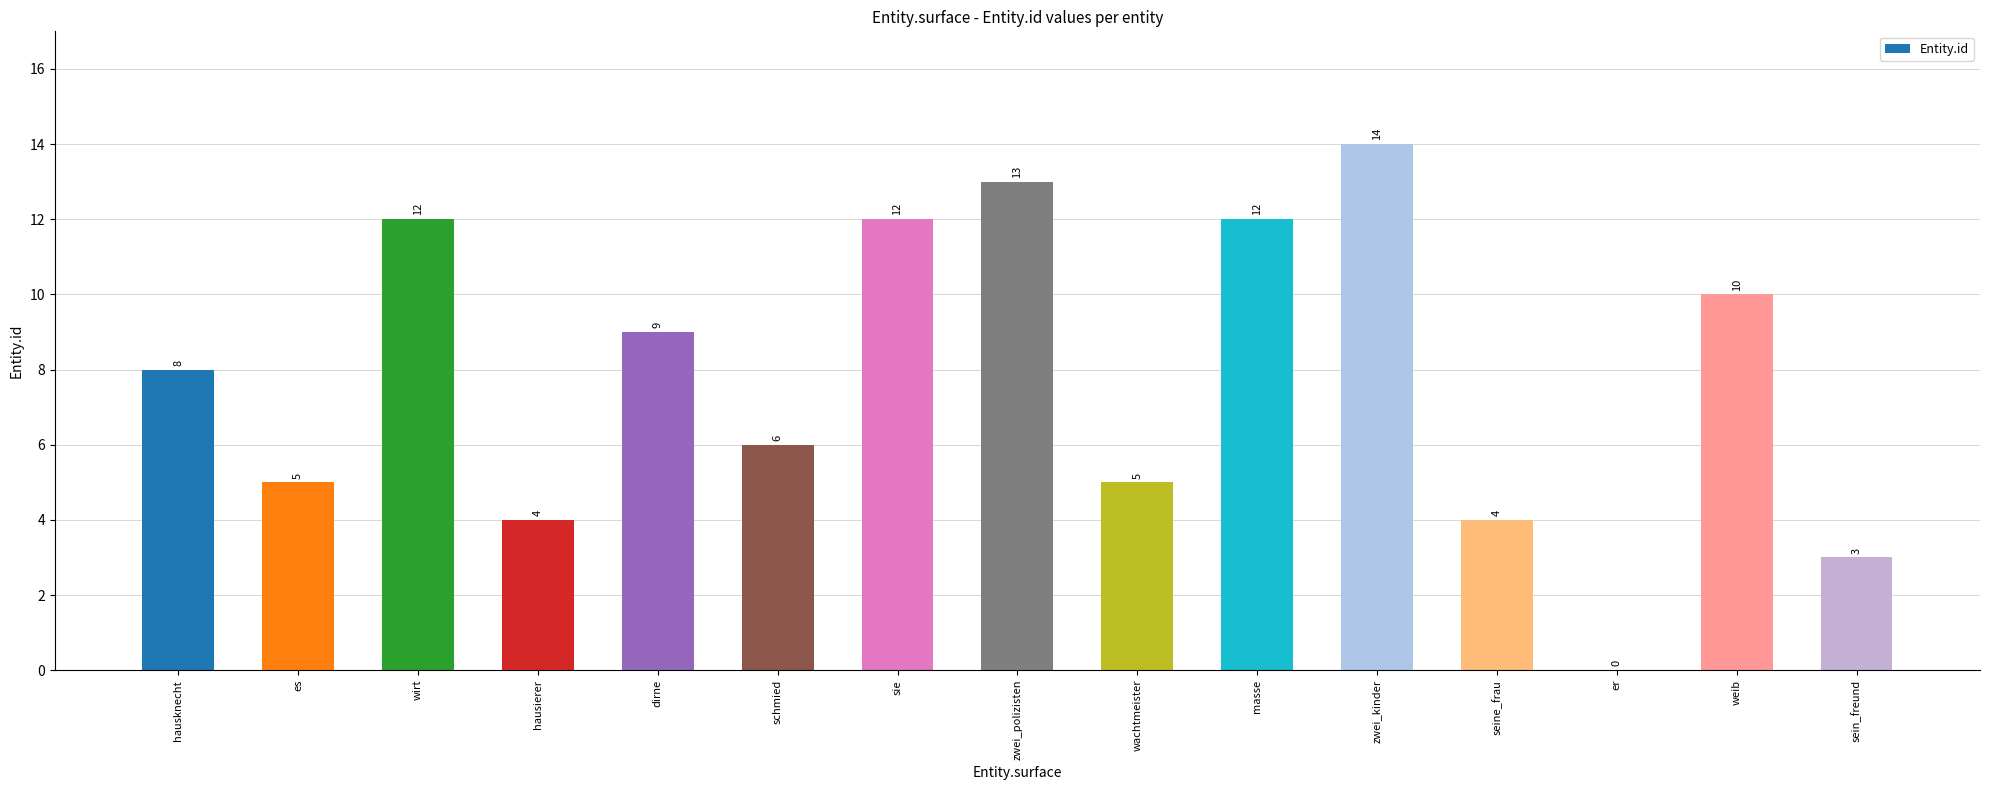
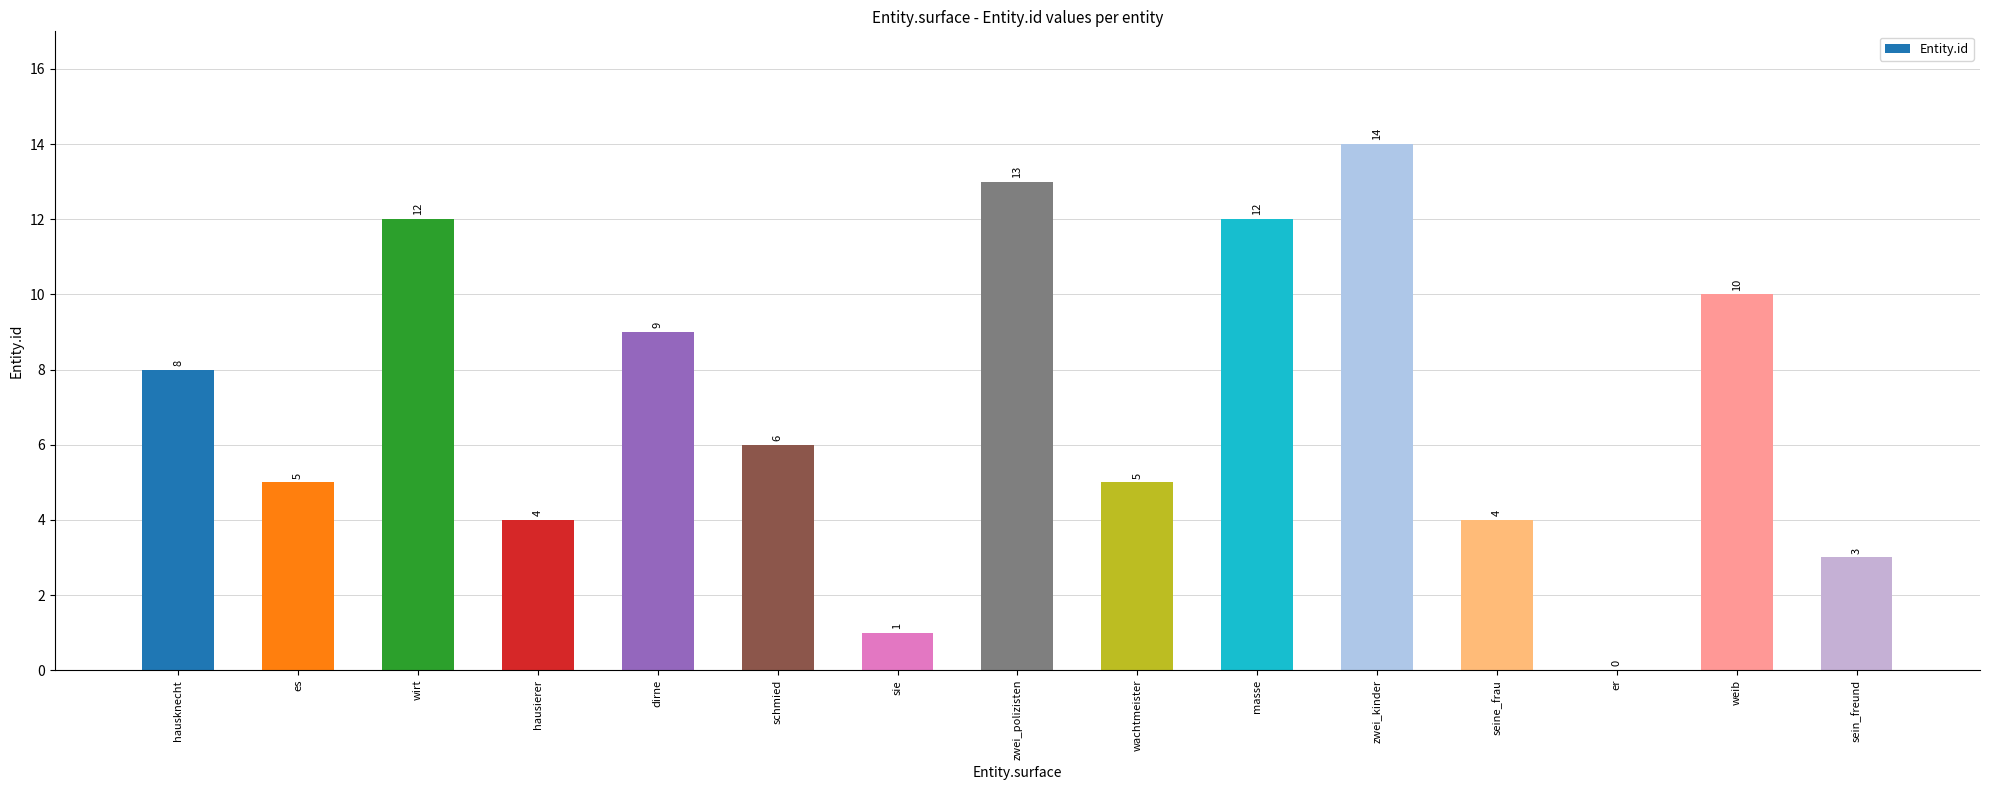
  {
    "hausknecht": 8,
    "es": 5,
    "wirt": 12,
    "hausierer": 4,
    "dirne": 9,
    "schmied": 6,
-   "sie": 12,
+   "sie": 1,
    "zwei_polizisten": 13,
    "wachtmeister": 5,
    "masse": 12,
    "zwei_kinder": 14,
    "seine_frau": 4,
    "er": 0,
    "weib": 10,
    "sein_freund": 3
  }
